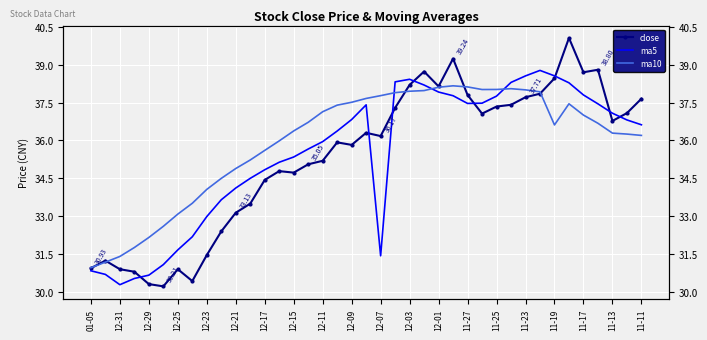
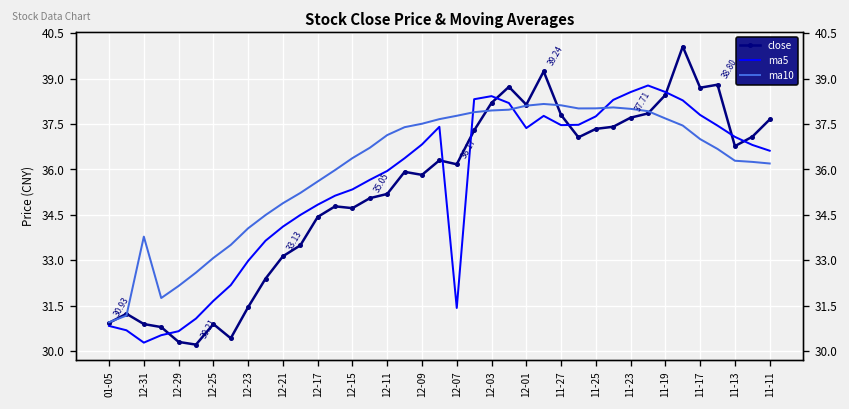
  {
    "close": {
      "12-07": 36.17
    },
    "ma5": {
      "01-05": 30.8,
      "12-31": 30.3,
      "12-29": 30.7,
      "12-25": 31.7,
      "12-23": 33.0,
      "12-21": 34.1,
      "12-17": 34.8,
      "12-15": 35.3,
      "12-09": 36.8,
      "12-07": 31.4,
      "12-03": 38.4,
-     "12-01": 37.9,
+     "12-01": 37.4,
      "11-27": 37.5,
      "11-25": 37.8,
      "11-23": 38.6,
      "11-17": 37.8,
      "11-13": 37.1,
      "11-11": 36.6
    },
    "ma10": {
-     "12-31": 31.4,
+     "12-31": 33.8,
      "12-29": 32.1,
      "12-25": 33.1,
      "12-23": 34.1,
      "12-21": 34.9,
      "12-17": 35.6,
      "12-15": 36.4,
      "12-11": 37.1,
      "12-09": 37.5,
      "12-07": 37.8,
      "12-03": 37.9,
      "11-27": 38.1,
      "11-25": 38.0,
      "11-23": 38.0,
-     "11-19": 36.6,
+     "11-19": 37.7,
      "11-17": 37.0,
      "11-13": 36.3,
      "11-11": 36.2
    }
  }
